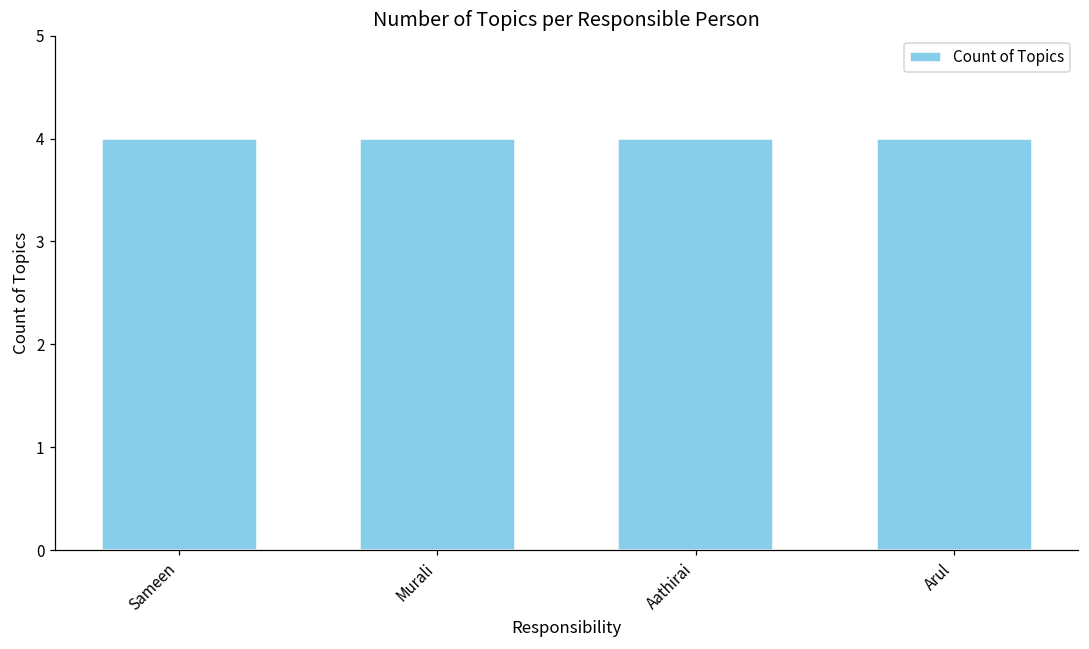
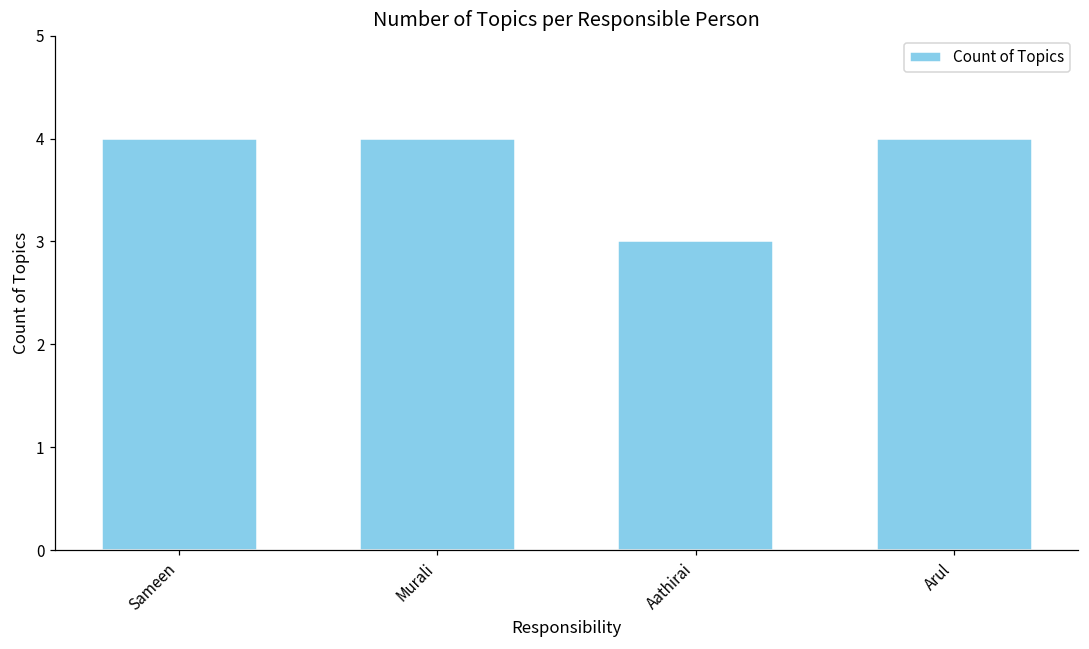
  {
    "Sameen": 4,
    "Murali": 4,
-   "Aathirai": 4,
+   "Aathirai": 3,
    "Arul": 4
  }
